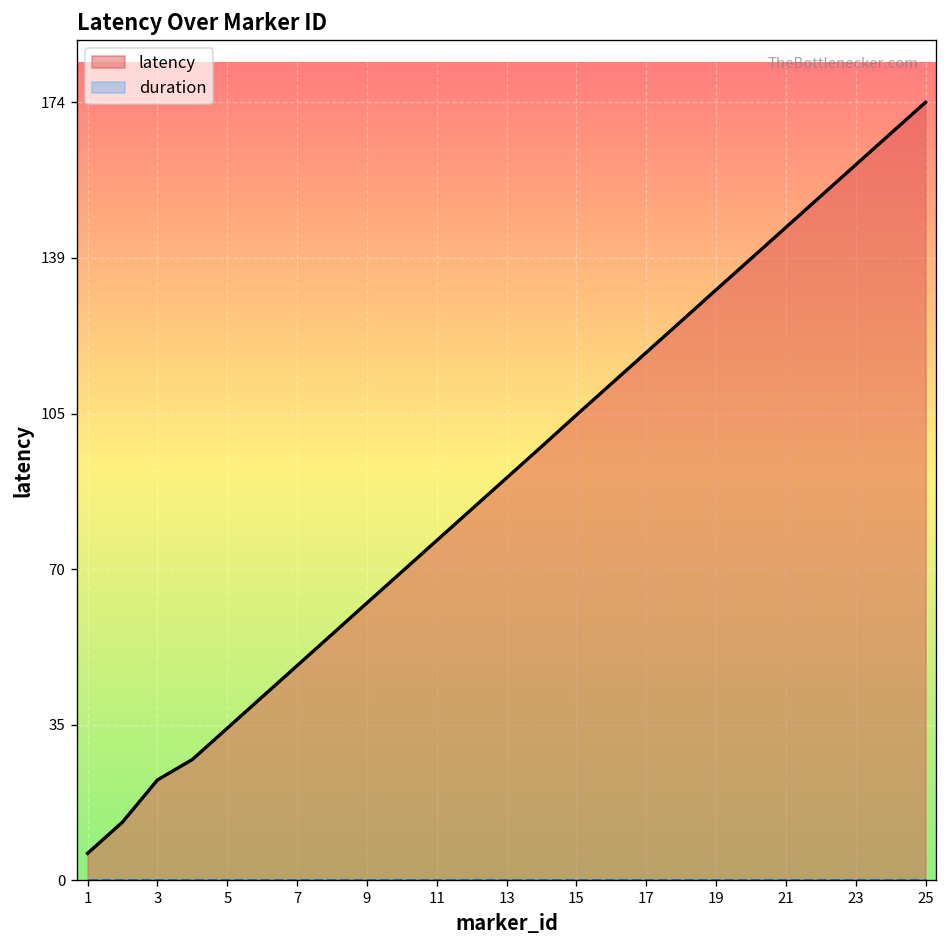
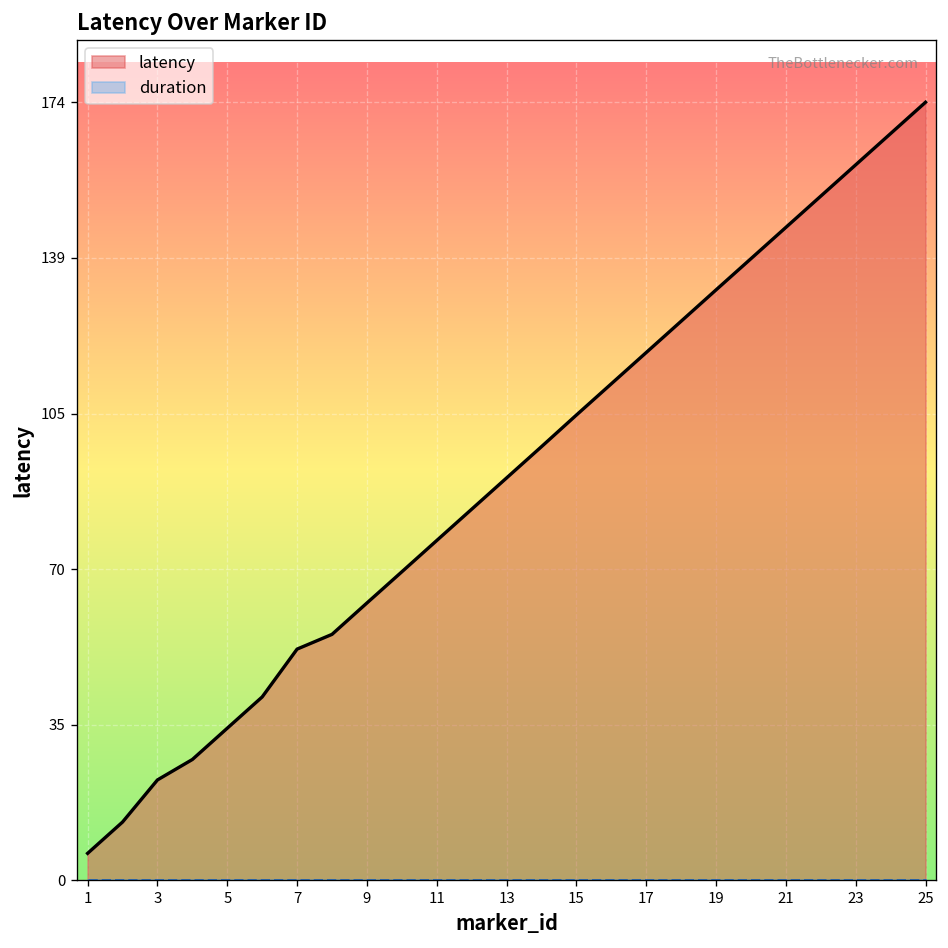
  {
    "latency": {
      "1": 6,
      "3": 23,
      "5": 34,
-     "7": 48,
+     "7": 52,
      "9": 62,
      "11": 76,
      "13": 90,
      "15": 104,
      "17": 118,
      "19": 132,
      "21": 146,
      "23": 160,
      "25": 174
    },
    "duration": {
      "1": 0,
      "3": 0,
      "5": 0,
      "7": 0,
      "9": 0,
      "11": 0,
      "13": 0,
      "15": 0,
      "17": 0,
      "19": 0,
      "21": 0,
      "23": 0,
      "25": 0
    }
  }
